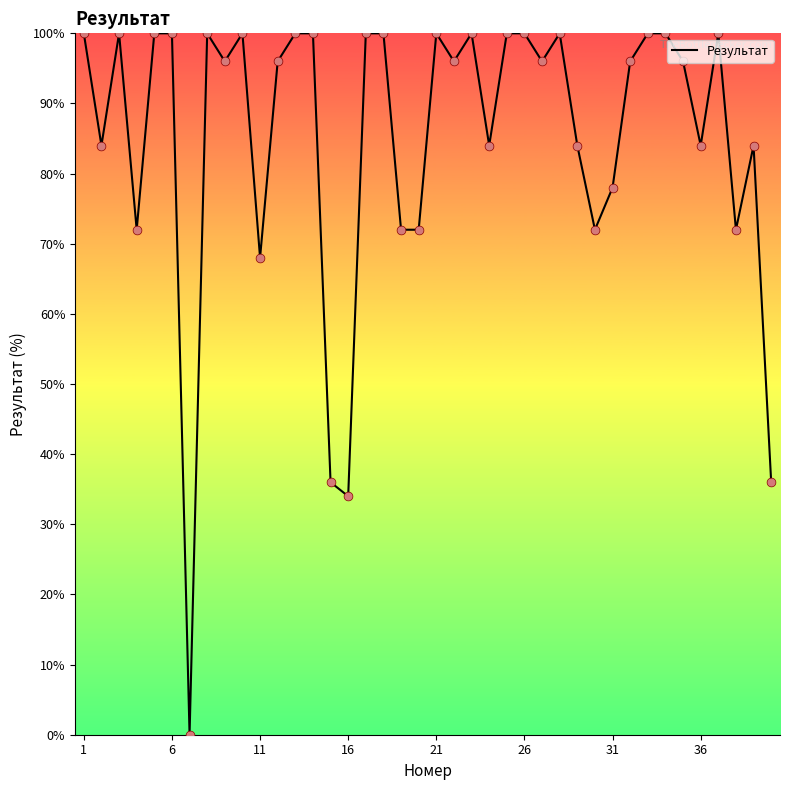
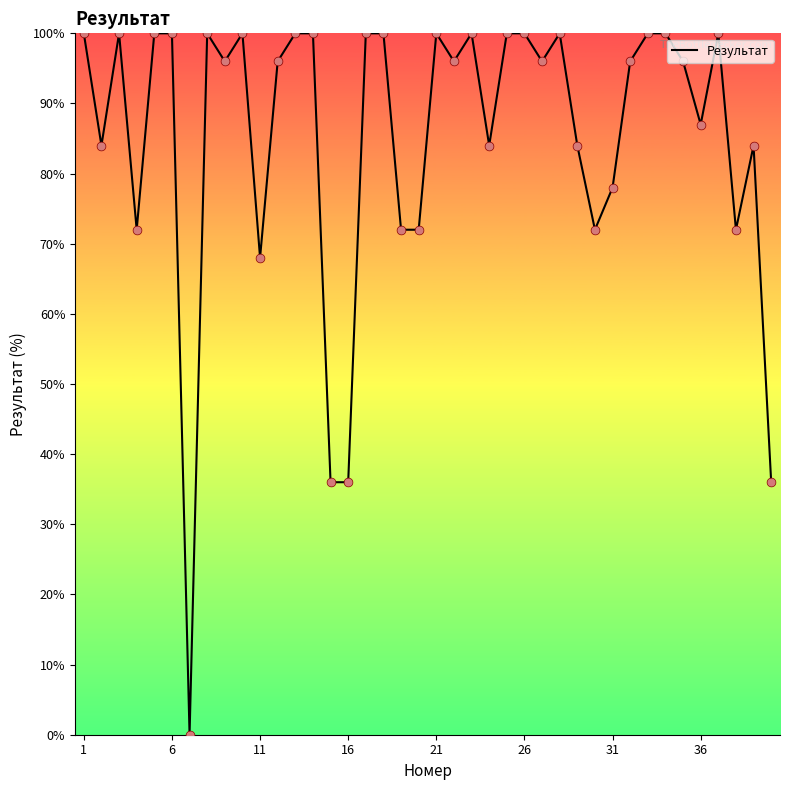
  {
    "1": "100%",
    "6": "100%",
    "11": "68%",
-   "16": "34%",
+   "16": "36%",
    "21": "100%",
    "26": "100%",
    "31": "78%",
-   "36": "84%"
+   "36": "87%"
  }
